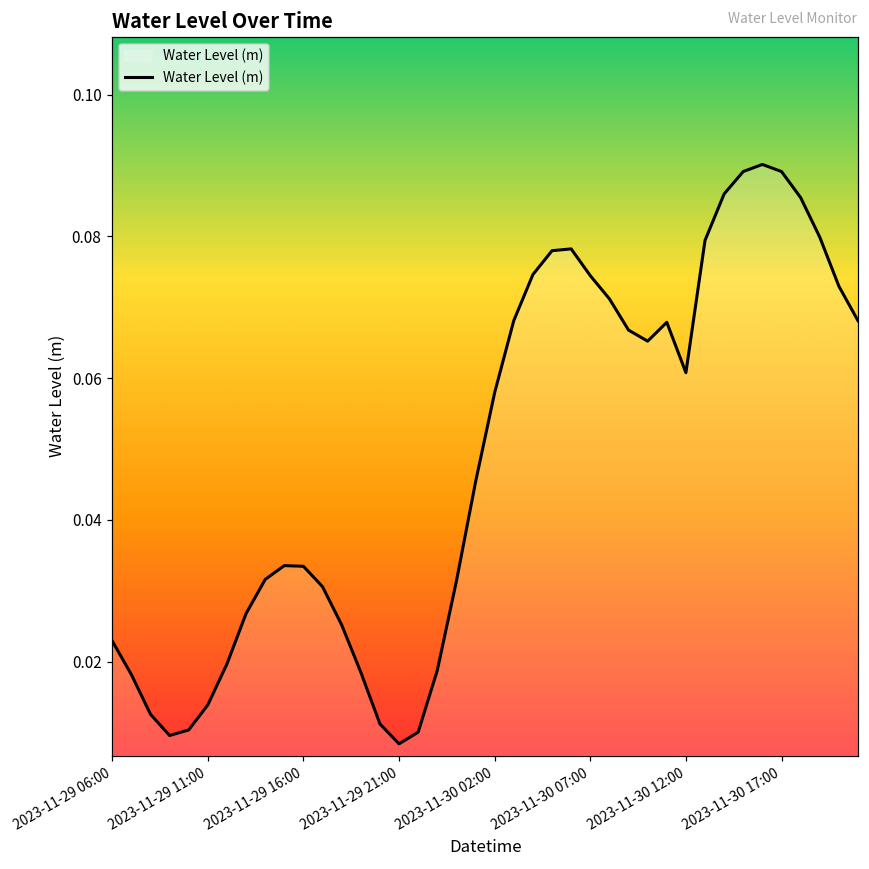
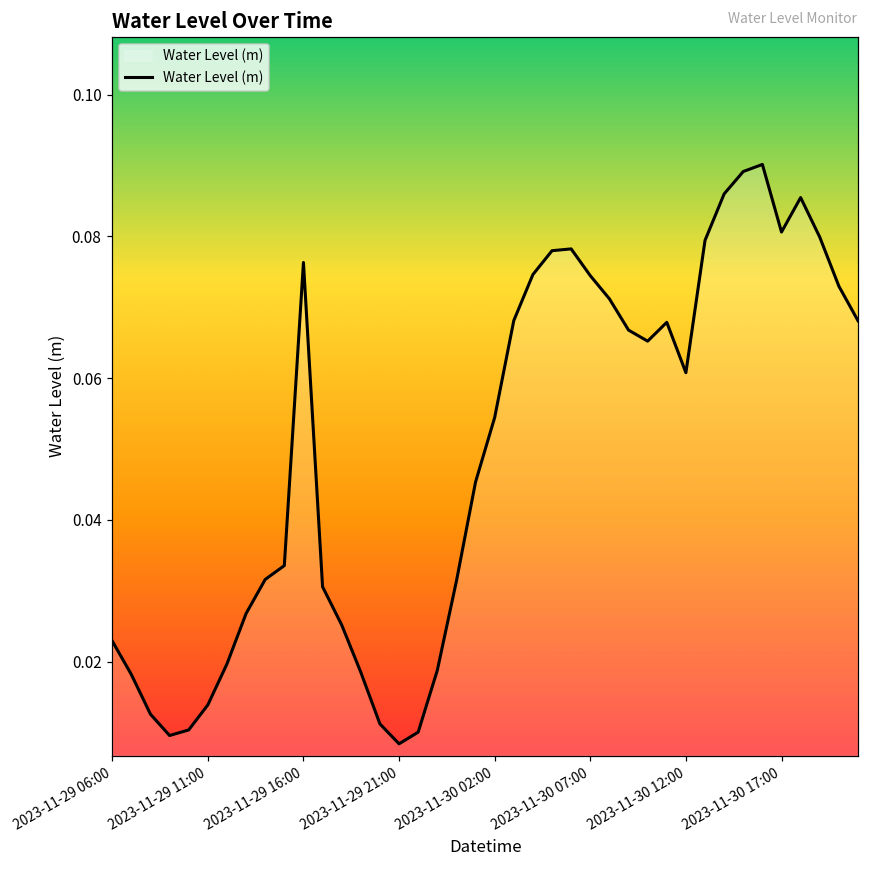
  {
    "2023-11-29 06:00": 0.023,
    "2023-11-29 11:00": 0.014,
-   "2023-11-29 16:00": 0.033,
+   "2023-11-29 16:00": 0.076,
    "2023-11-29 21:00": 0.008,
-   "2023-11-30 02:00": 0.058,
+   "2023-11-30 02:00": 0.054,
    "2023-11-30 07:00": 0.074,
    "2023-11-30 12:00": 0.061,
-   "2023-11-30 17:00": 0.089
+   "2023-11-30 17:00": 0.081
  }
